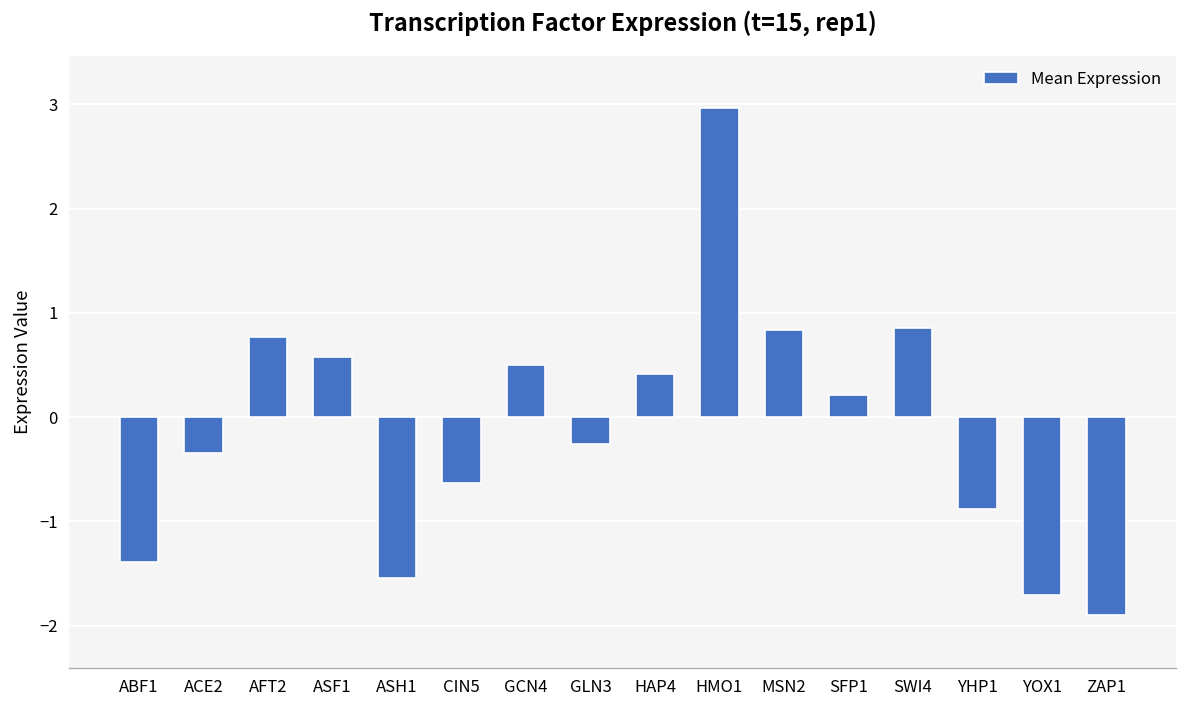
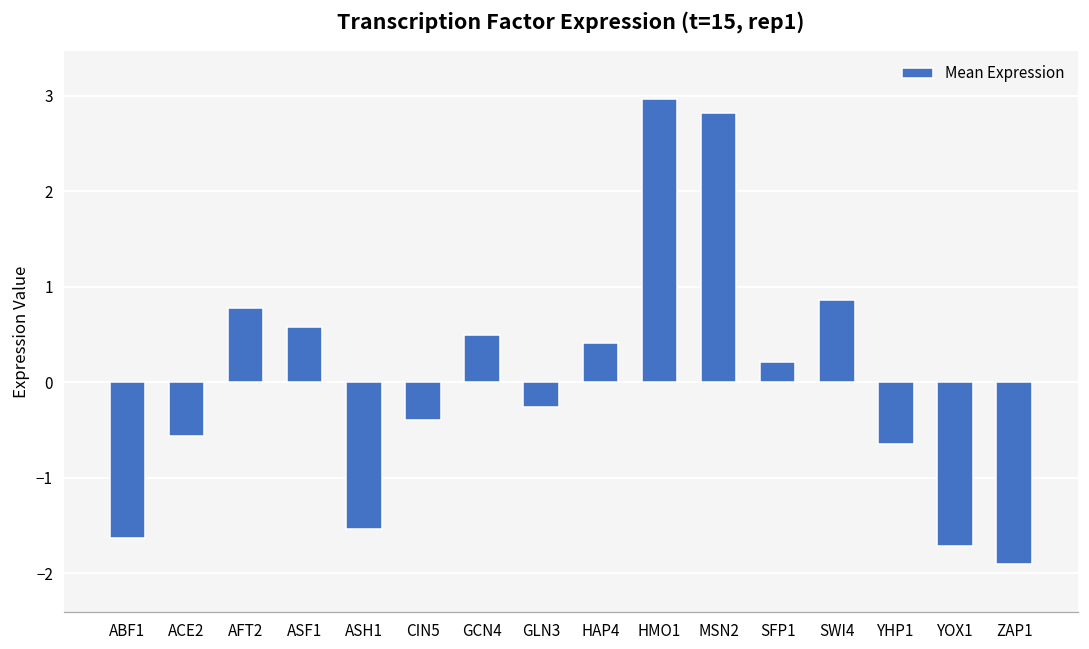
  {
-   "ABF1": -1.4,
-   "ACE2": -0.3,
+   "ABF1": -1.6,
+   "ACE2": -0.6,
    "AFT2": 0.8,
    "ASF1": 0.6,
    "ASH1": -1.5,
-   "CIN5": -0.6,
+   "CIN5": -0.4,
    "GCN4": 0.5,
    "GLN3": -0.3,
    "HAP4": 0.4,
    "HMO1": 3.0,
-   "MSN2": 0.8,
+   "MSN2": 2.8,
    "SFP1": 0.2,
    "SWI4": 0.9,
-   "YHP1": -0.9,
+   "YHP1": -0.6,
    "YOX1": -1.7,
    "ZAP1": -1.9
  }
